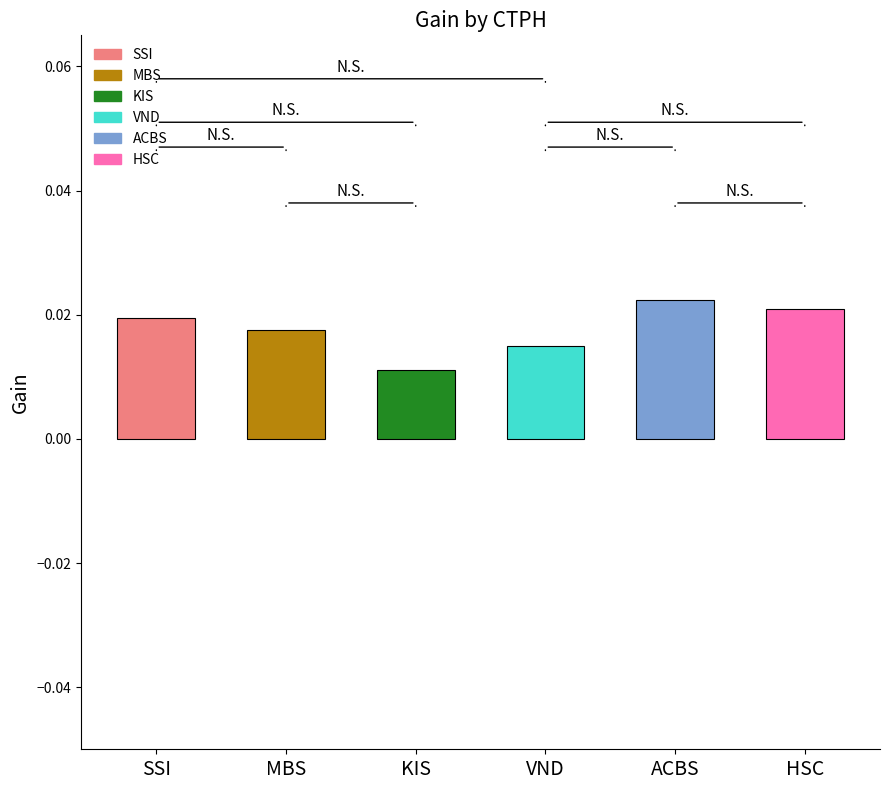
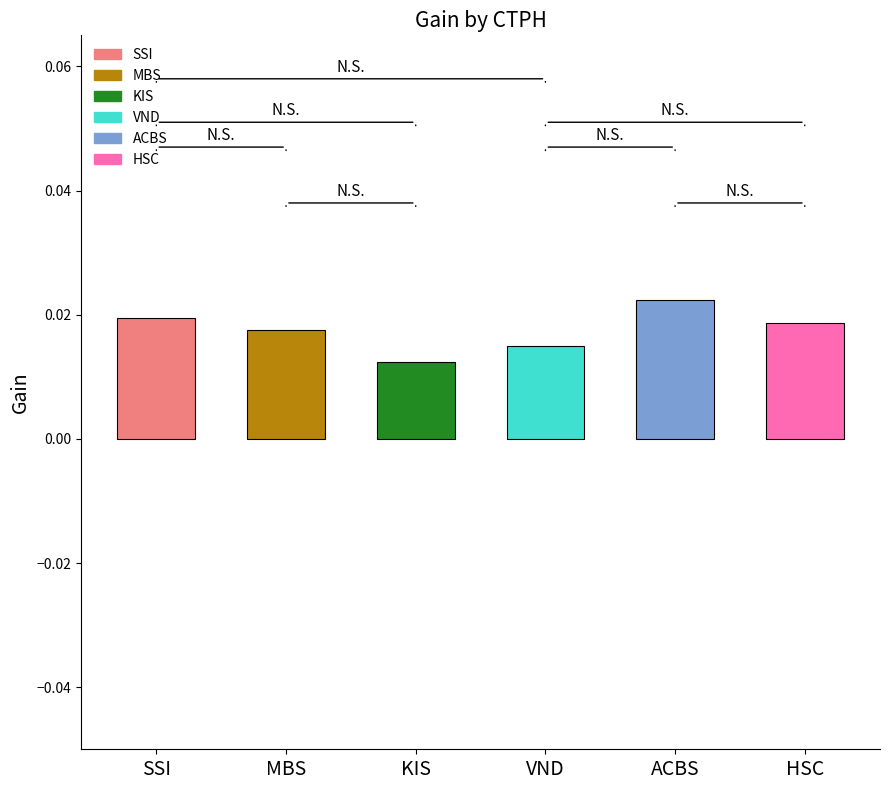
  {
    "SSI": 0.019,
    "MBS": 0.017,
-   "KIS": 0.011,
+   "KIS": 0.012,
    "VND": 0.015,
    "ACBS": 0.022,
-   "HSC": 0.021
+   "HSC": 0.019
  }
